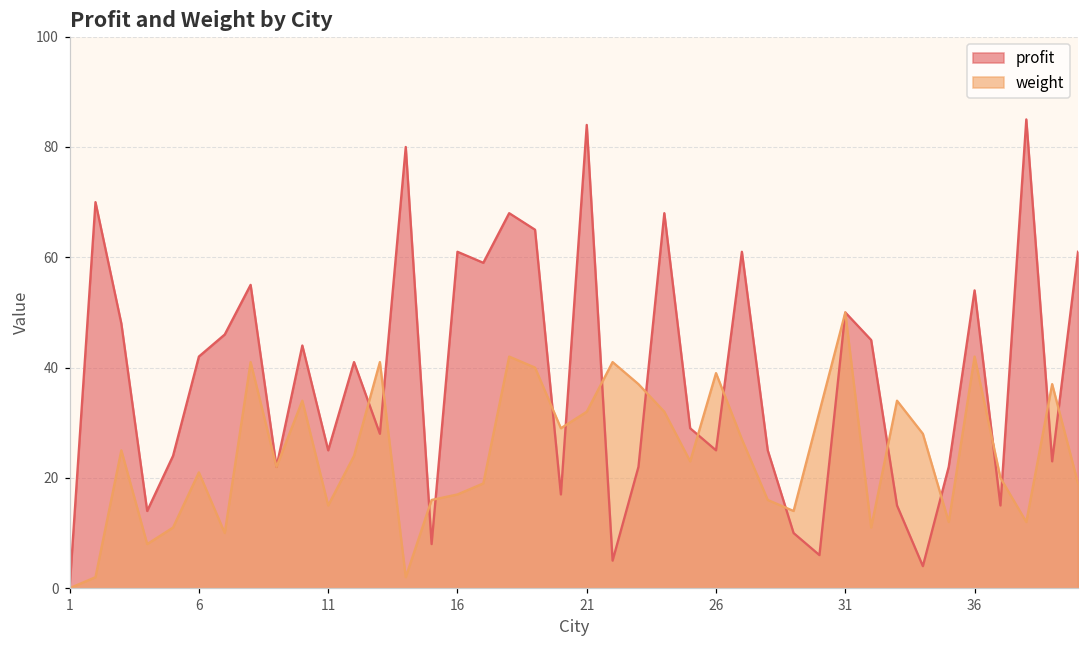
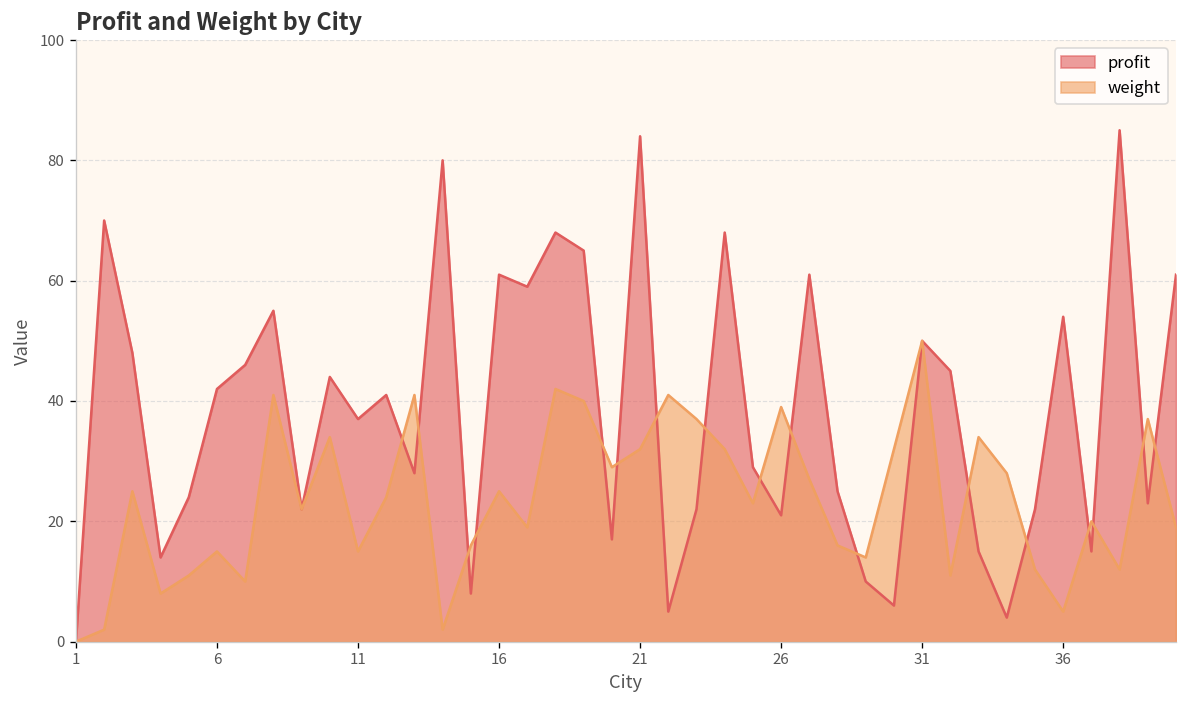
  {
    "profit": {
      "6": 42,
-     "11": 25,
+     "11": 37,
      "16": 61,
      "21": 84,
-     "26": 25,
+     "26": 21,
      "36": 54
    },
    "weight": {
-     "6": 21,
+     "6": 15,
      "11": 15,
-     "16": 17,
+     "16": 25,
      "21": 32,
      "26": 39,
-     "36": 42
+     "36": 5
    }
  }
